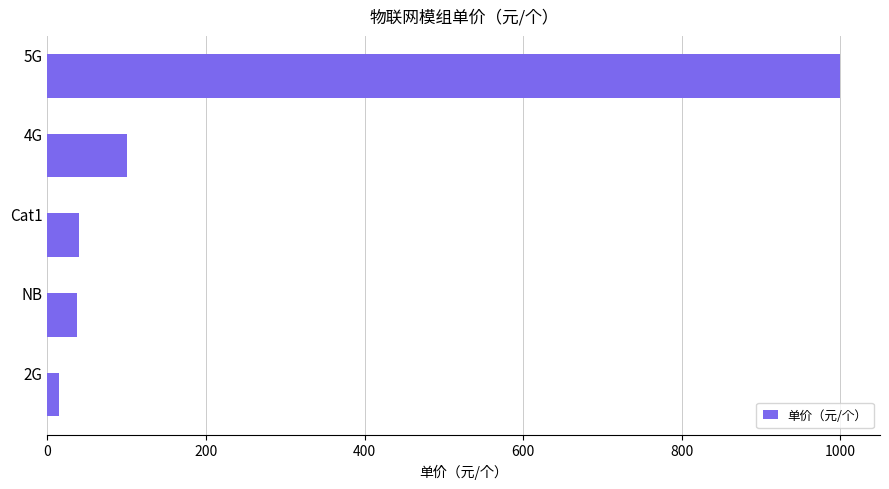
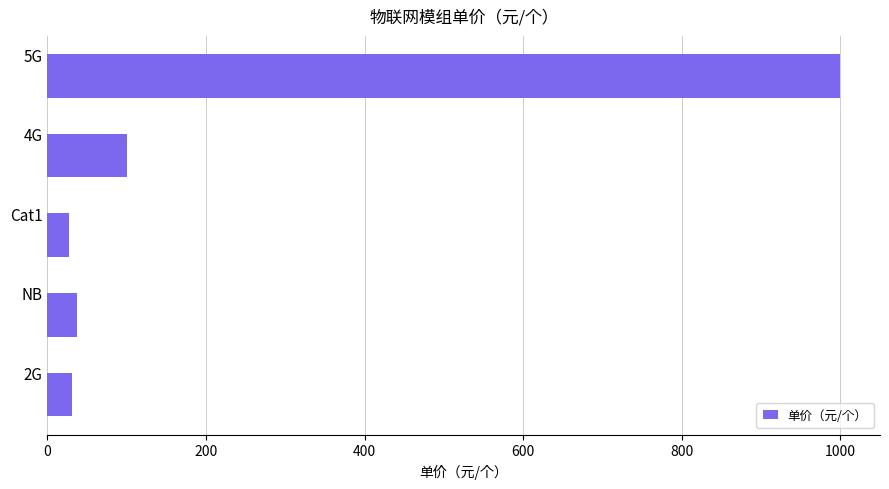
  {
    "5G": 1000,
    "4G": 100,
-   "Cat1": 40,
+   "Cat1": 30,
    "NB": 40,
-   "2G": 20
+   "2G": 30
  }
